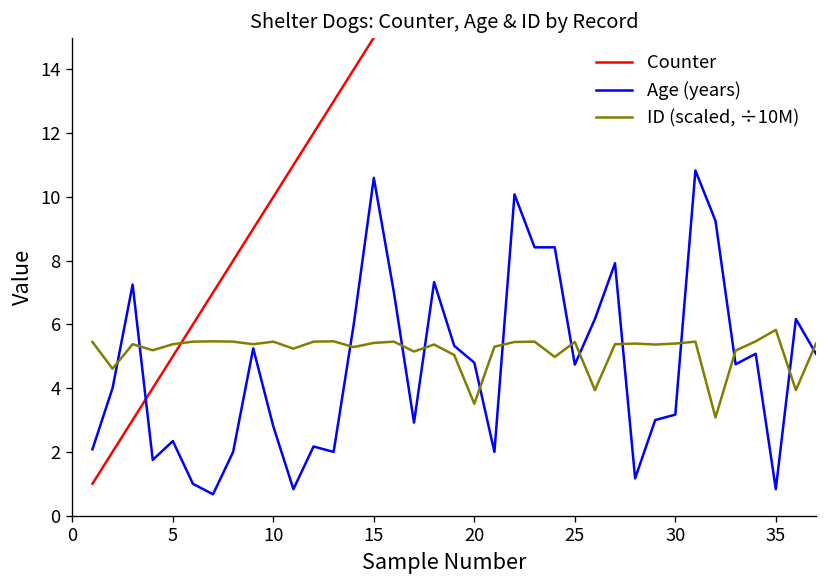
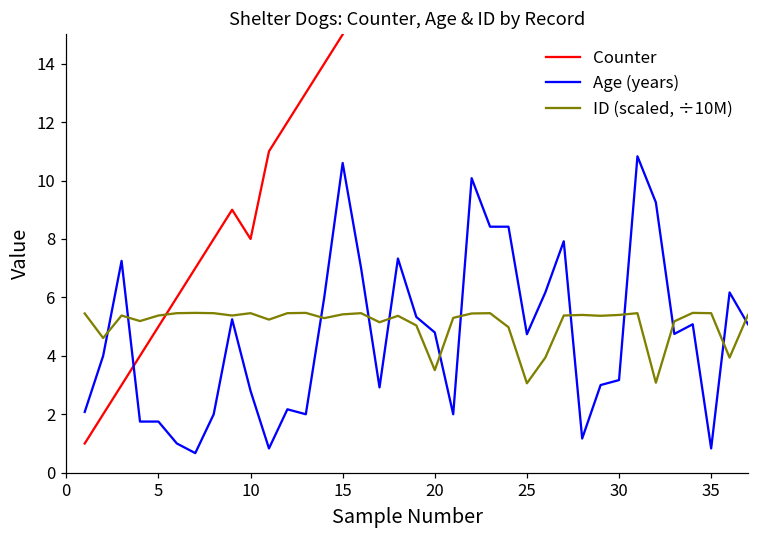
  {
    "Counter": {
      "5": 5,
-     "10": 10,
+     "10": 8,
      "15": 15
    },
    "Age (years)": {
-     "5": 2.3,
+     "5": 1.8,
      "10": 2.8,
      "15": 10.6,
      "20": 4.8,
      "25": 4.7,
      "30": 3.2,
      "35": 0.8
    },
    "ID (scaled, ÷10M)": {
      "5": 5.4,
      "10": 5.5,
      "15": 5.4,
      "20": 3.5,
-     "25": 5.5,
+     "25": 3.1,
      "30": 5.4,
-     "35": 5.8
+     "35": 5.5
    }
  }
